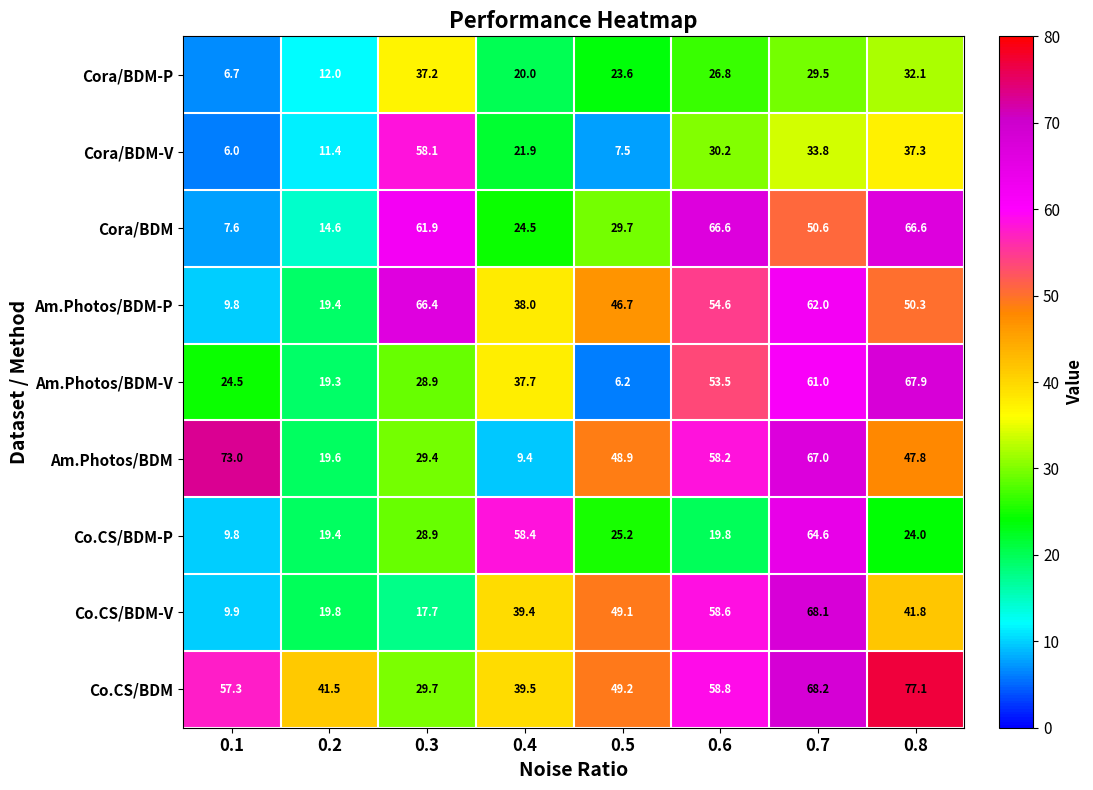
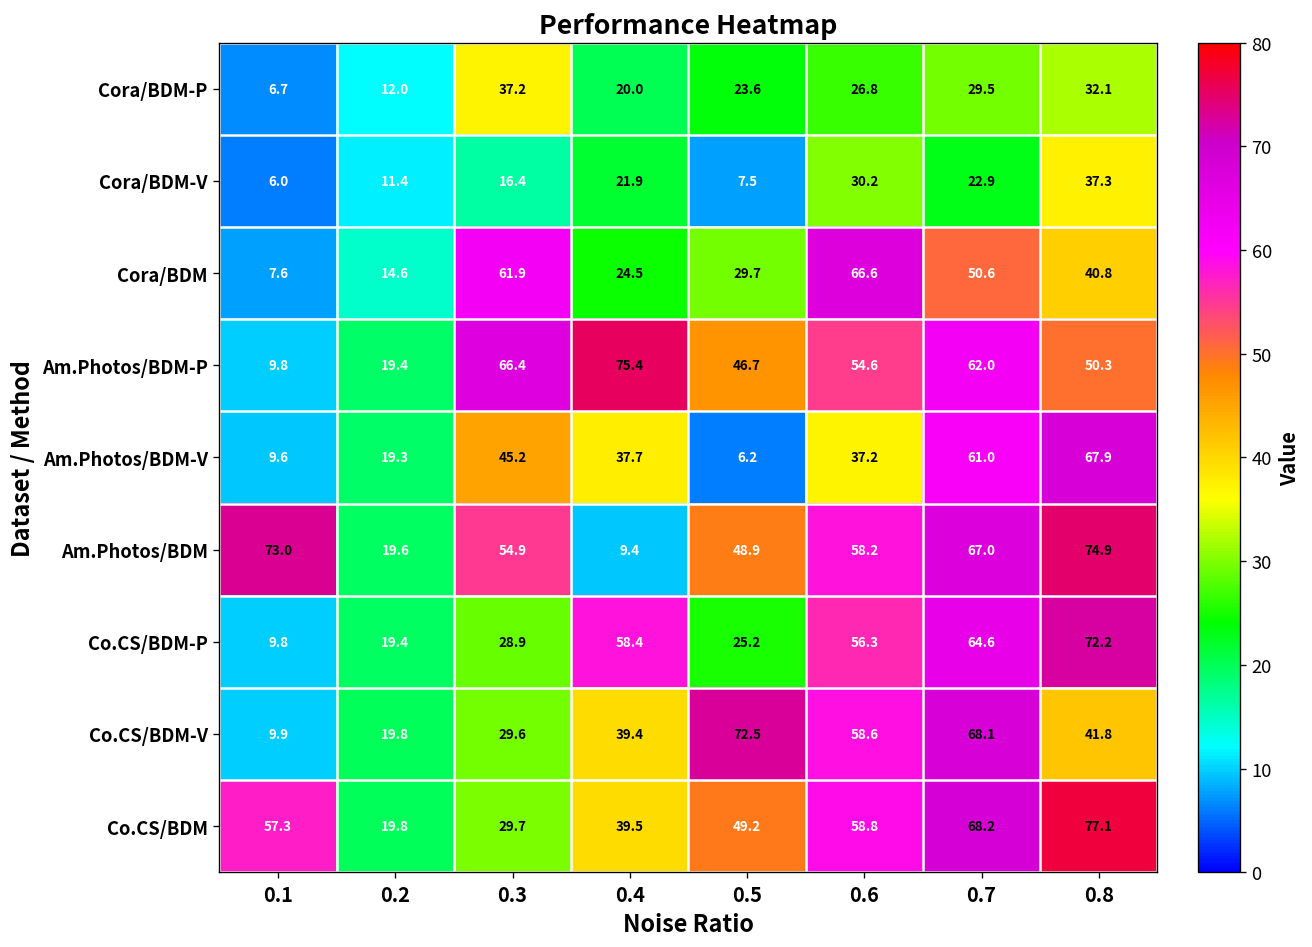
  {
    "Cora/BDM-P": {
      "0.1": 6.7,
      "0.2": 12.0,
      "0.3": 37.2,
      "0.4": 20.0,
      "0.5": 23.6,
      "0.6": 26.8,
      "0.7": 29.5,
      "0.8": 32.1
    },
    "Cora/BDM-V": {
      "0.1": 6.0,
      "0.2": 11.4,
-     "0.3": 58.1,
+     "0.3": 16.4,
      "0.4": 21.9,
      "0.5": 7.5,
      "0.6": 30.2,
-     "0.7": 33.8,
+     "0.7": 22.9,
      "0.8": 37.3
    },
    "Cora/BDM": {
      "0.1": 7.6,
      "0.2": 14.6,
      "0.3": 61.9,
      "0.4": 24.5,
      "0.5": 29.7,
      "0.6": 66.6,
      "0.7": 50.6,
-     "0.8": 66.6
+     "0.8": 40.8
    },
    "Am.Photos/BDM-P": {
      "0.1": 9.8,
      "0.2": 19.4,
      "0.3": 66.4,
-     "0.4": 38.0,
+     "0.4": 75.4,
      "0.5": 46.7,
      "0.6": 54.6,
      "0.7": 62.0,
      "0.8": 50.3
    },
    "Am.Photos/BDM-V": {
-     "0.1": 24.5,
+     "0.1": 9.6,
      "0.2": 19.3,
-     "0.3": 28.9,
+     "0.3": 45.2,
      "0.4": 37.7,
      "0.5": 6.2,
-     "0.6": 53.5,
+     "0.6": 37.2,
      "0.7": 61.0,
      "0.8": 67.9
    },
    "Am.Photos/BDM": {
      "0.1": 73.0,
      "0.2": 19.6,
-     "0.3": 29.4,
+     "0.3": 54.9,
      "0.4": 9.4,
      "0.5": 48.9,
      "0.6": 58.2,
      "0.7": 67.0,
-     "0.8": 47.8
+     "0.8": 74.9
    },
    "Co.CS/BDM-P": {
      "0.1": 9.8,
      "0.2": 19.4,
      "0.3": 28.9,
      "0.4": 58.4,
      "0.5": 25.2,
-     "0.6": 19.8,
+     "0.6": 56.3,
      "0.7": 64.6,
-     "0.8": 24.0
+     "0.8": 72.2
    },
    "Co.CS/BDM-V": {
      "0.1": 9.9,
      "0.2": 19.8,
-     "0.3": 17.7,
+     "0.3": 29.6,
      "0.4": 39.4,
-     "0.5": 49.1,
+     "0.5": 72.5,
      "0.6": 58.6,
      "0.7": 68.1,
      "0.8": 41.8
    },
    "Co.CS/BDM": {
      "0.1": 57.3,
-     "0.2": 41.5,
+     "0.2": 19.8,
      "0.3": 29.7,
      "0.4": 39.5,
      "0.5": 49.2,
      "0.6": 58.8,
      "0.7": 68.2,
      "0.8": 77.1
    }
  }
